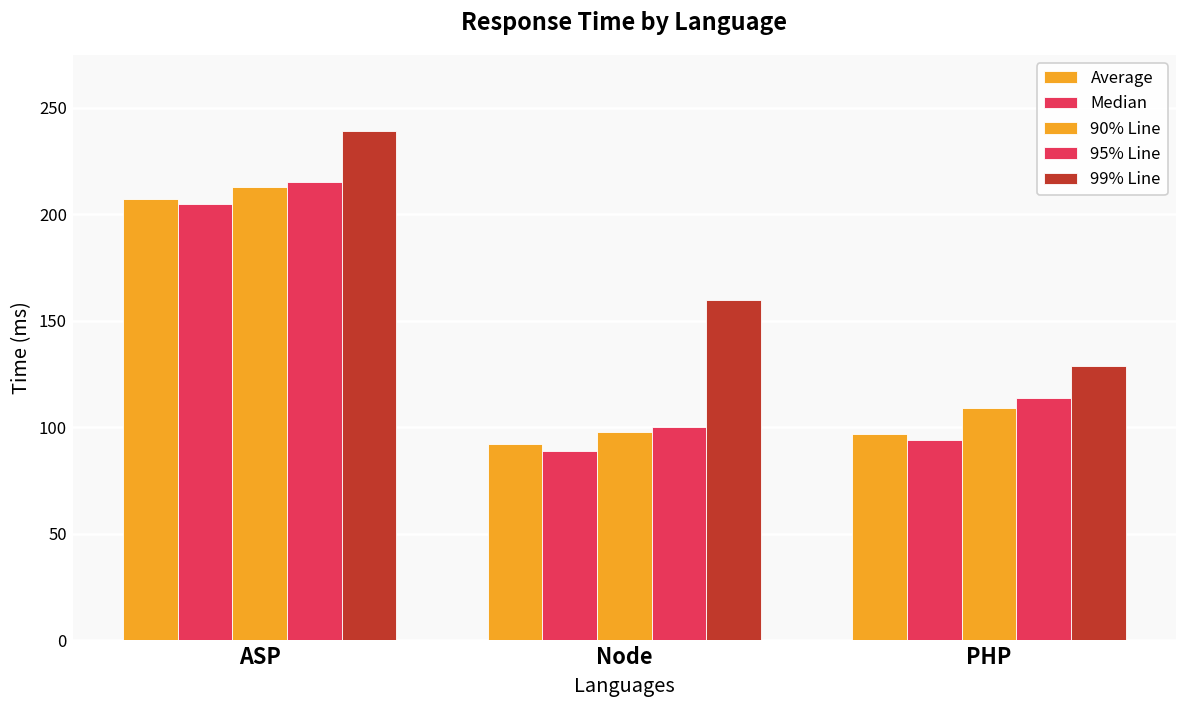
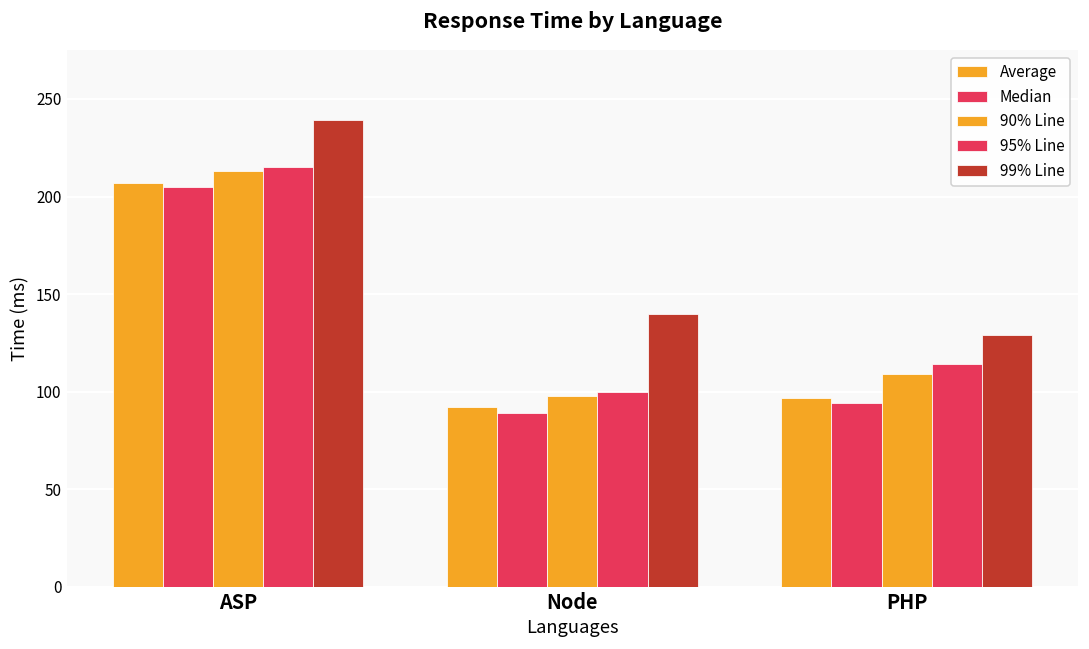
  {
    "99% Line": {
      "ASP": 239,
-     "Node": 160,
+     "Node": 140,
      "PHP": 129
    }
  }
